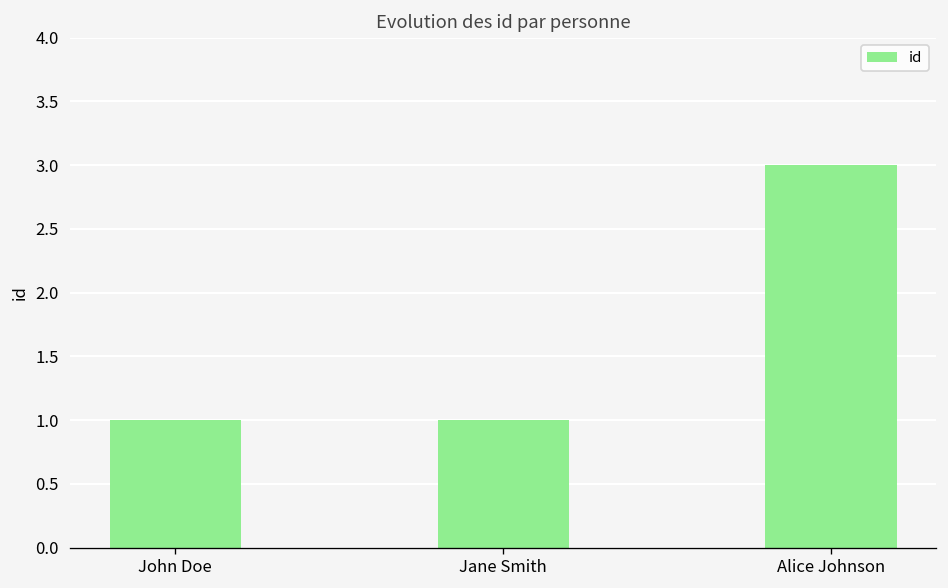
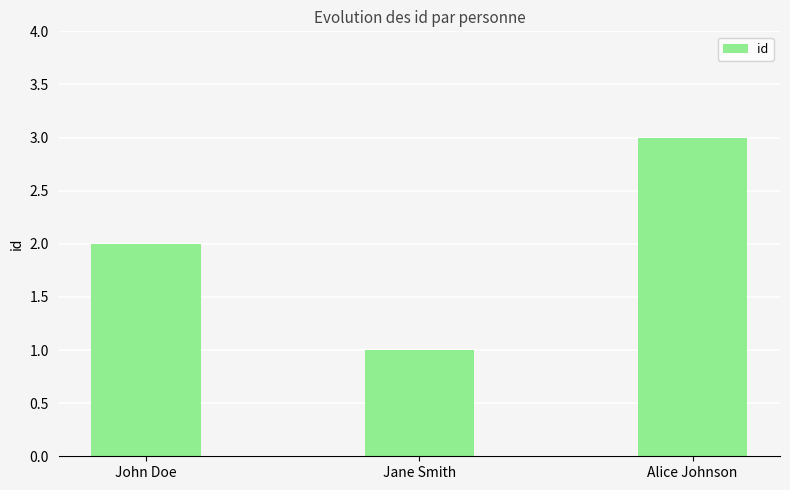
  {
-   "John Doe": 1,
+   "John Doe": 2,
    "Jane Smith": 1,
    "Alice Johnson": 3
  }
